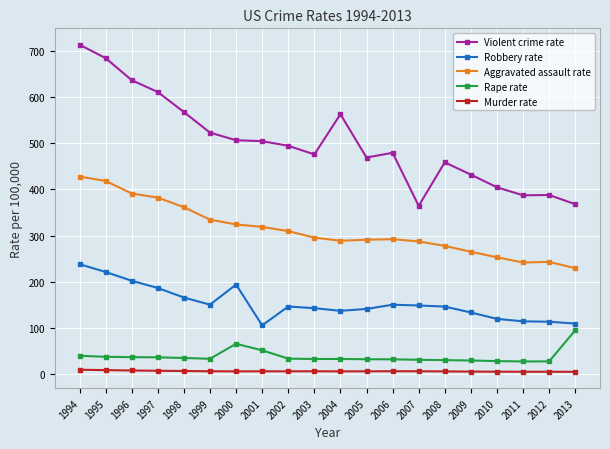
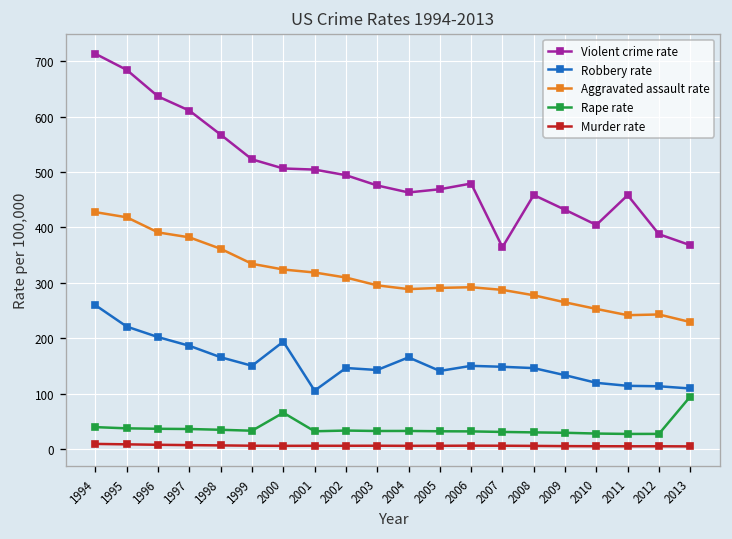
  {
    "Violent crime rate": {
      "1994": 710,
      "1995": 680,
      "1996": 640,
      "1997": 610,
      "1998": 570,
      "1999": 520,
      "2000": 510,
      "2001": 500,
      "2002": 490,
      "2003": 480,
-     "2004": 560,
+     "2004": 460,
      "2005": 470,
      "2006": 480,
      "2007": 360,
      "2008": 460,
      "2009": 430,
      "2010": 400,
-     "2011": 390,
+     "2011": 460,
      "2012": 390,
      "2013": 370
    },
    "Robbery rate": {
-     "1994": 240,
+     "1994": 260,
      "1995": 220,
      "1996": 200,
      "1997": 190,
      "1998": 170,
      "1999": 150,
      "2000": 190,
      "2001": 110,
      "2002": 150,
      "2003": 140,
-     "2004": 140,
+     "2004": 170,
      "2005": 140,
      "2006": 150,
      "2007": 150,
      "2008": 150,
      "2009": 130,
      "2010": 120,
      "2011": 110,
      "2012": 110,
      "2013": 110
    },
    "Aggravated assault rate": {
      "1994": 430,
      "1995": 420,
      "1996": 390,
      "1997": 380,
      "1998": 360,
      "1999": 330,
      "2000": 320,
      "2001": 320,
      "2002": 310,
      "2003": 300,
      "2004": 290,
      "2005": 290,
      "2006": 290,
      "2007": 290,
      "2008": 280,
      "2009": 260,
      "2010": 250,
      "2011": 240,
      "2012": 240,
      "2013": 230
    },
    "Rape rate": {
      "1994": 40,
      "1995": 40,
      "1996": 40,
      "1997": 40,
      "1998": 30,
      "1999": 30,
      "2000": 70,
-     "2001": 50,
+     "2001": 30,
      "2002": 30,
      "2003": 30,
      "2004": 30,
      "2005": 30,
      "2006": 30,
      "2007": 30,
      "2008": 30,
      "2009": 30,
      "2010": 30,
      "2011": 30,
      "2012": 30,
      "2013": 90
    },
    "Murder rate": {
      "1994": 10,
      "1995": 10,
      "1996": 10,
      "1997": 10,
      "1998": 10,
      "1999": 10,
      "2000": 10,
      "2001": 10,
      "2002": 10,
      "2003": 10,
      "2004": 10,
      "2005": 10,
      "2006": 10,
      "2007": 10,
      "2008": 10,
      "2009": 10,
      "2010": 0,
      "2011": 0,
      "2012": 0,
      "2013": 0
    }
  }
